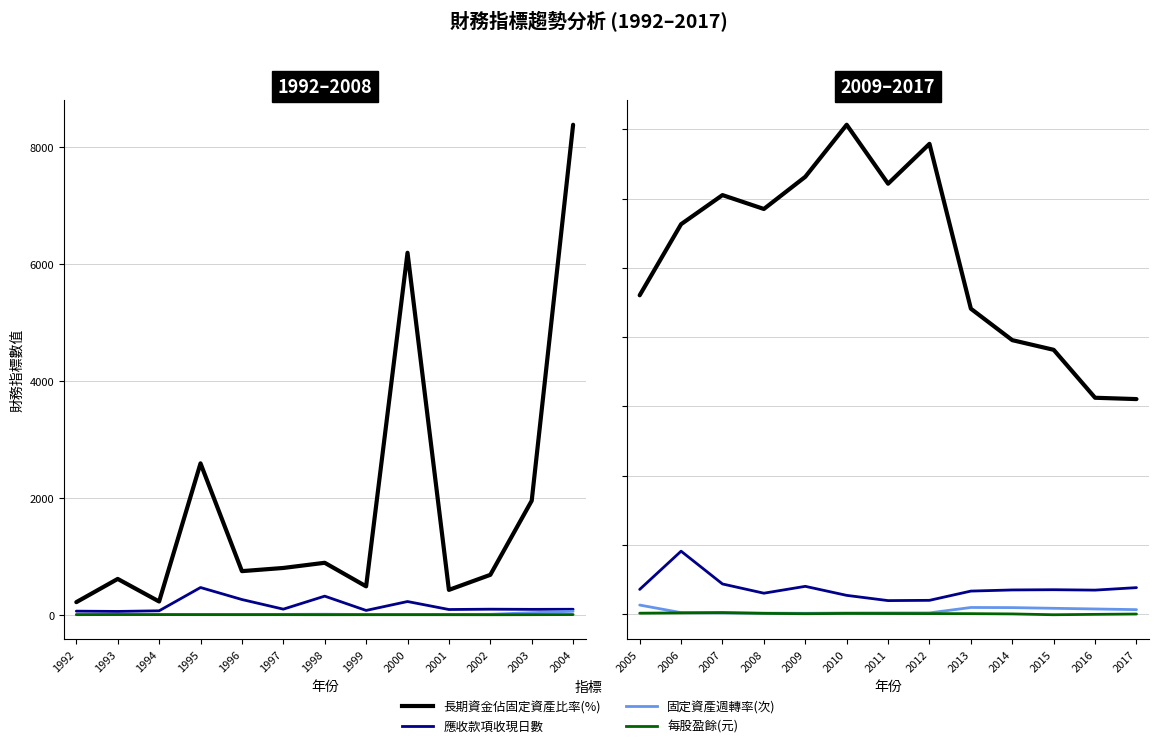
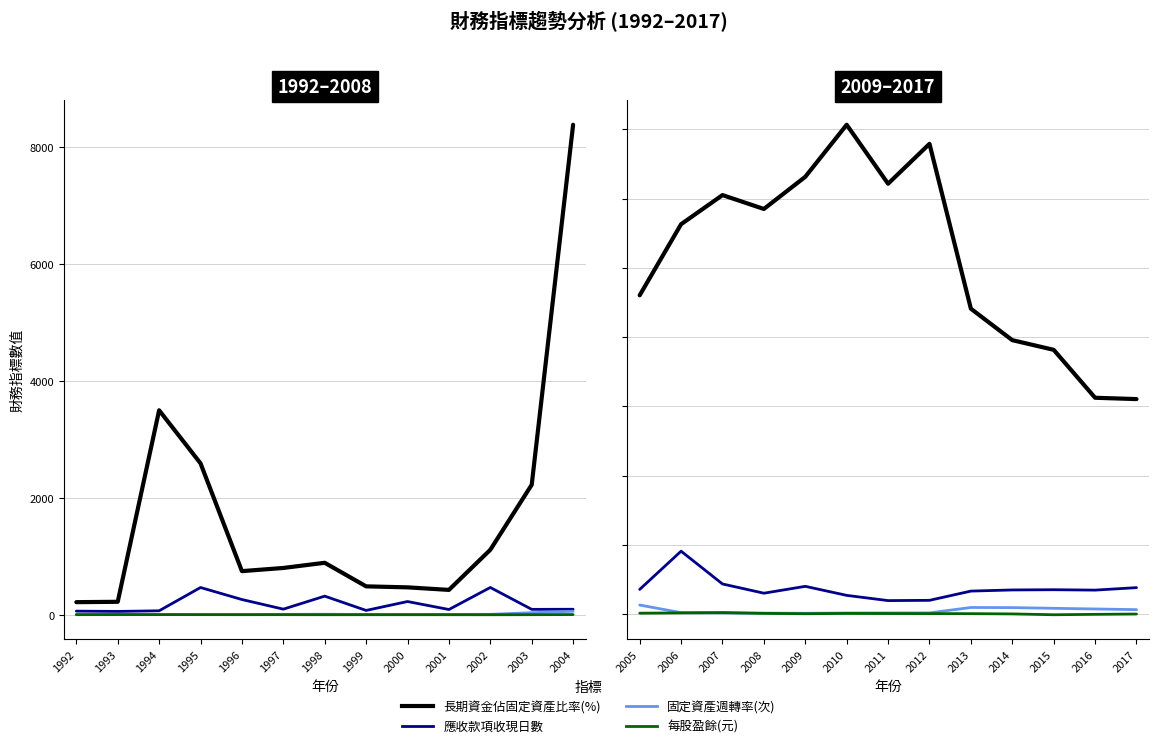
  {
    "1992–2008": {
      "長期資金佔固定資產比率(%)": {
        "1992": 200,
-       "1993": 600,
-       "1994": 200,
+       "1993": 200,
+       "1994": 3500,
        "1995": 2600,
        "1996": 700,
        "1997": 800,
        "1998": 900,
        "1999": 500,
-       "2000": 6200,
+       "2000": 500,
        "2001": 400,
-       "2002": 700,
-       "2003": 2000,
+       "2002": 1100,
+       "2003": 2200,
        "2004": 8400
      },
      "應收款項收現日數": {
        "1992": 100,
        "1993": 100,
        "1994": 100,
        "1995": 500,
        "1996": 300,
        "1997": 100,
        "1998": 300,
        "1999": 100,
        "2000": 200,
        "2001": 100,
-       "2002": 100,
+       "2002": 500,
        "2003": 100
      },
      "每股盈餘(元)": {
        "2004": 0
      }
    }
  }
